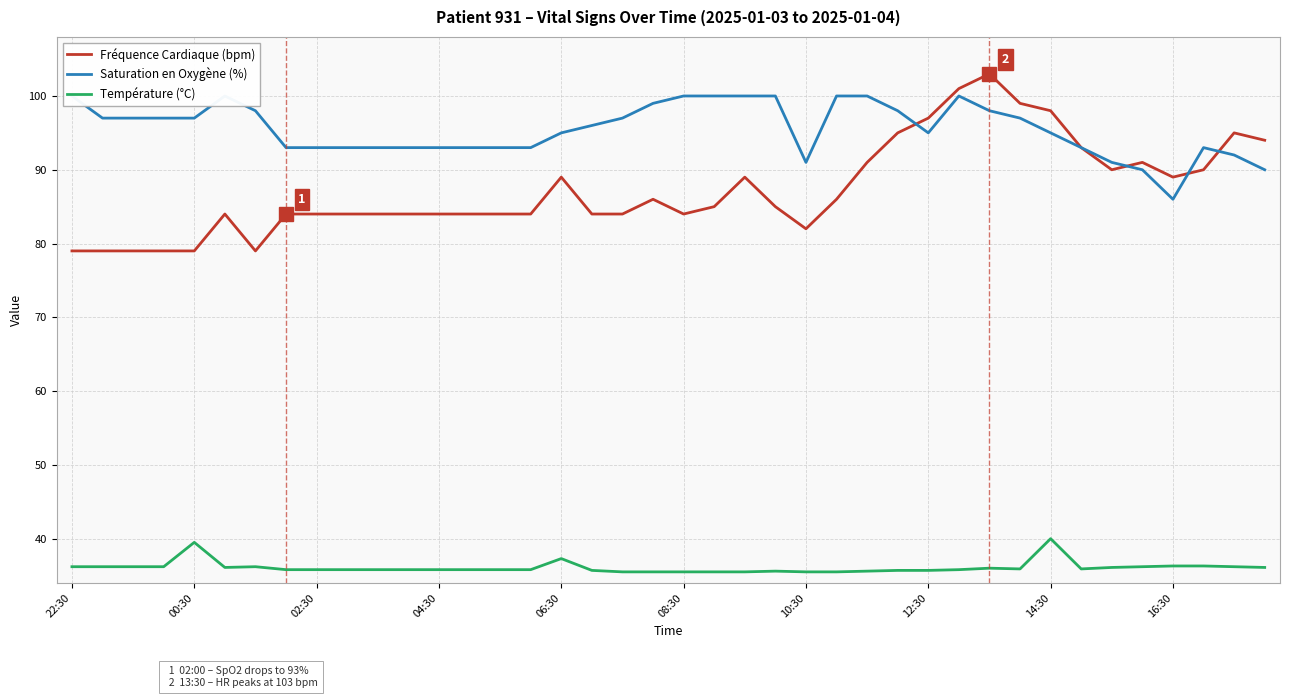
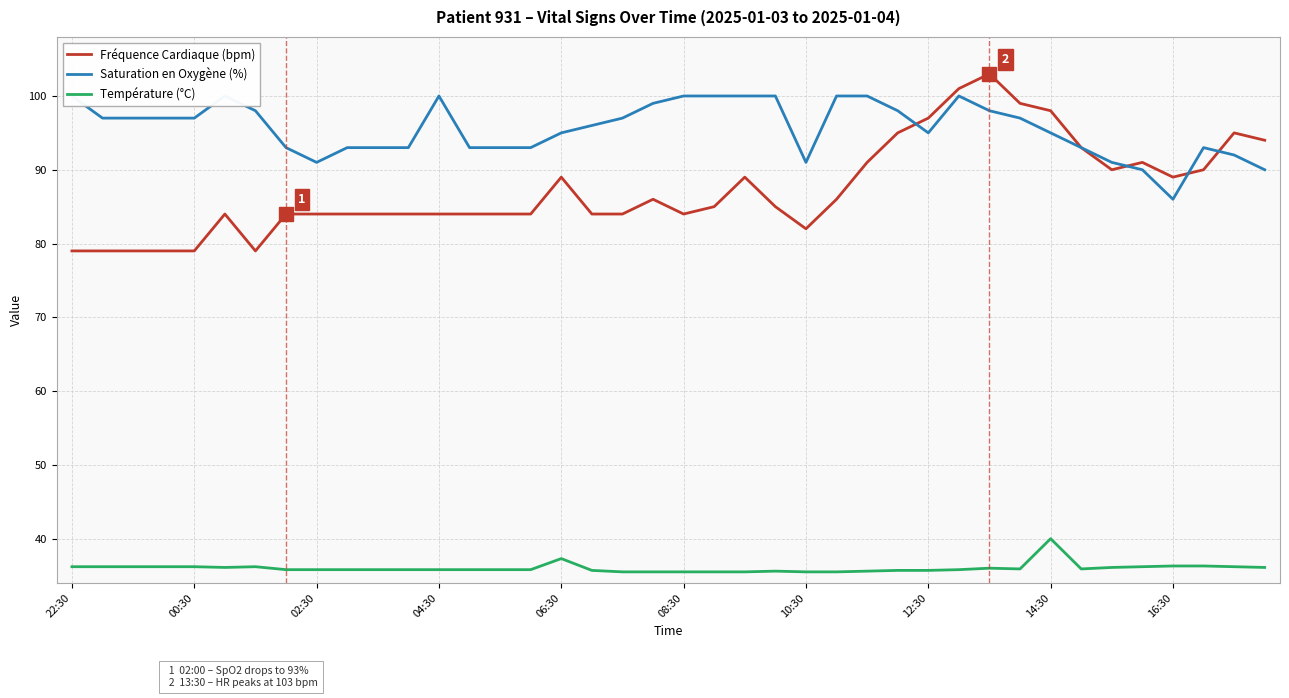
  {
    "Saturation en Oxygène (%)": {
      "00:30": 97,
-     "02:30": 93,
-     "04:30": 93,
+     "02:30": 91,
+     "04:30": 100,
      "06:30": 95,
      "08:30": 100,
      "10:30": 91,
      "12:30": 95,
      "14:30": 95,
      "16:30": 86
    },
    "Température (°C)": {
      "22:30": 36,
-     "00:30": 40,
+     "00:30": 36,
      "02:30": 36,
      "04:30": 36,
      "06:30": 37,
      "08:30": 36,
      "10:30": 36,
      "12:30": 36,
      "14:30": 40,
      "16:30": 36
    }
  }
